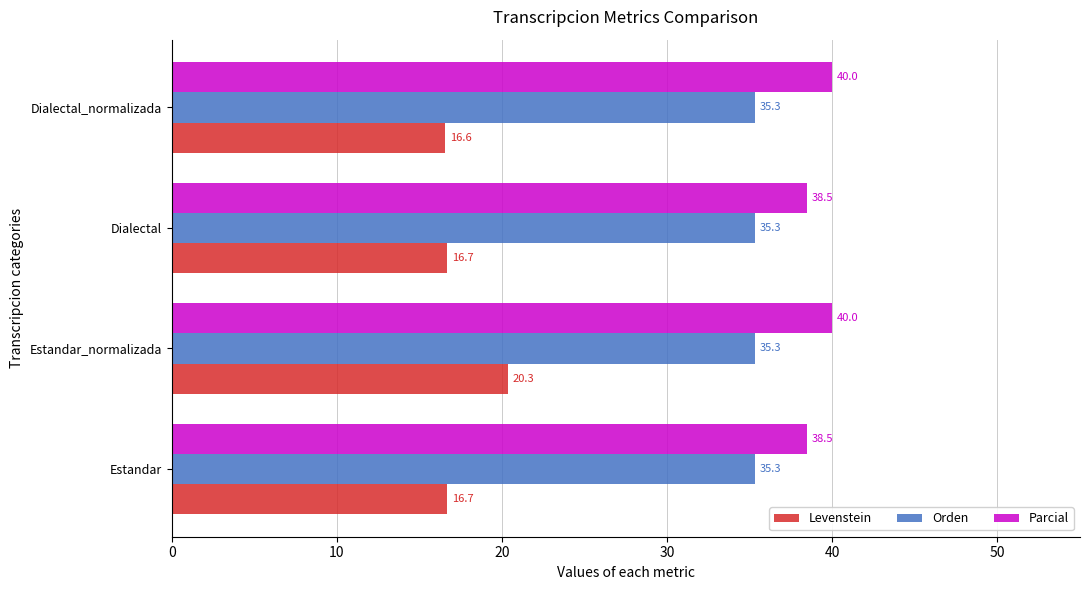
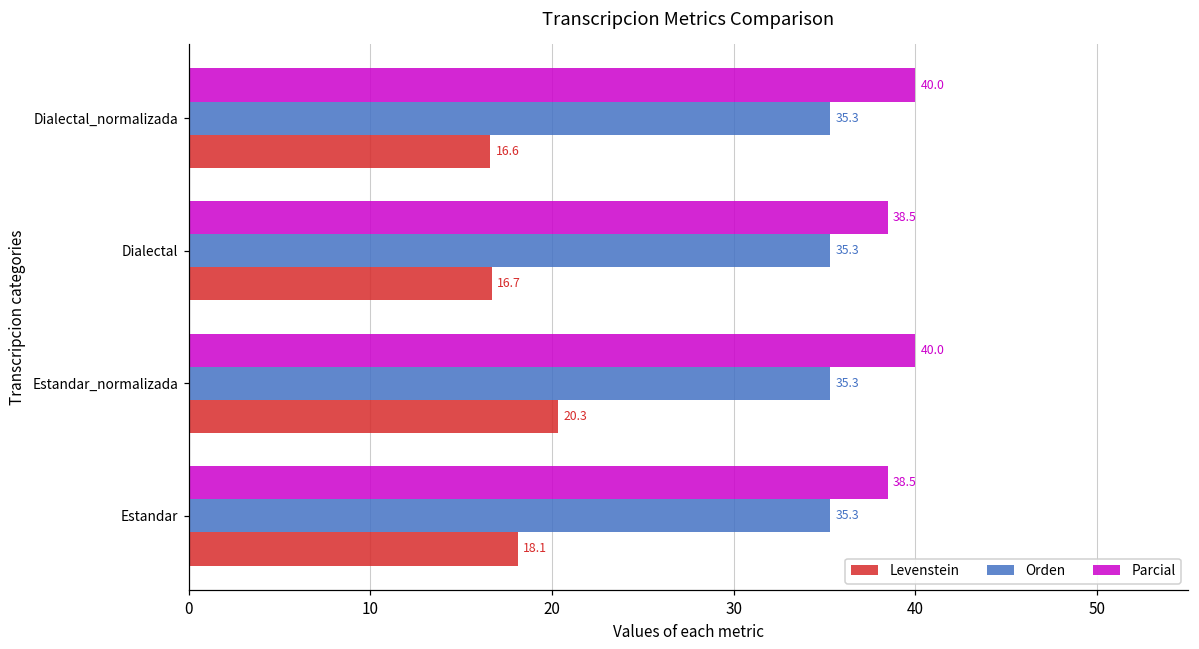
  {
    "Levenstein": {
      "Dialectal_normalizada": 16.6,
      "Dialectal": 16.7,
      "Estandar_normalizada": 20.3,
-     "Estandar": 16.7
+     "Estandar": 18.1
    },
    "Orden": {
      "Dialectal_normalizada": 35.3,
      "Dialectal": 35.3,
      "Estandar_normalizada": 35.3,
      "Estandar": 35.3
    },
    "Parcial": {
      "Dialectal_normalizada": 40.0,
      "Dialectal": 38.5,
      "Estandar_normalizada": 40.0,
      "Estandar": 38.5
    }
  }
